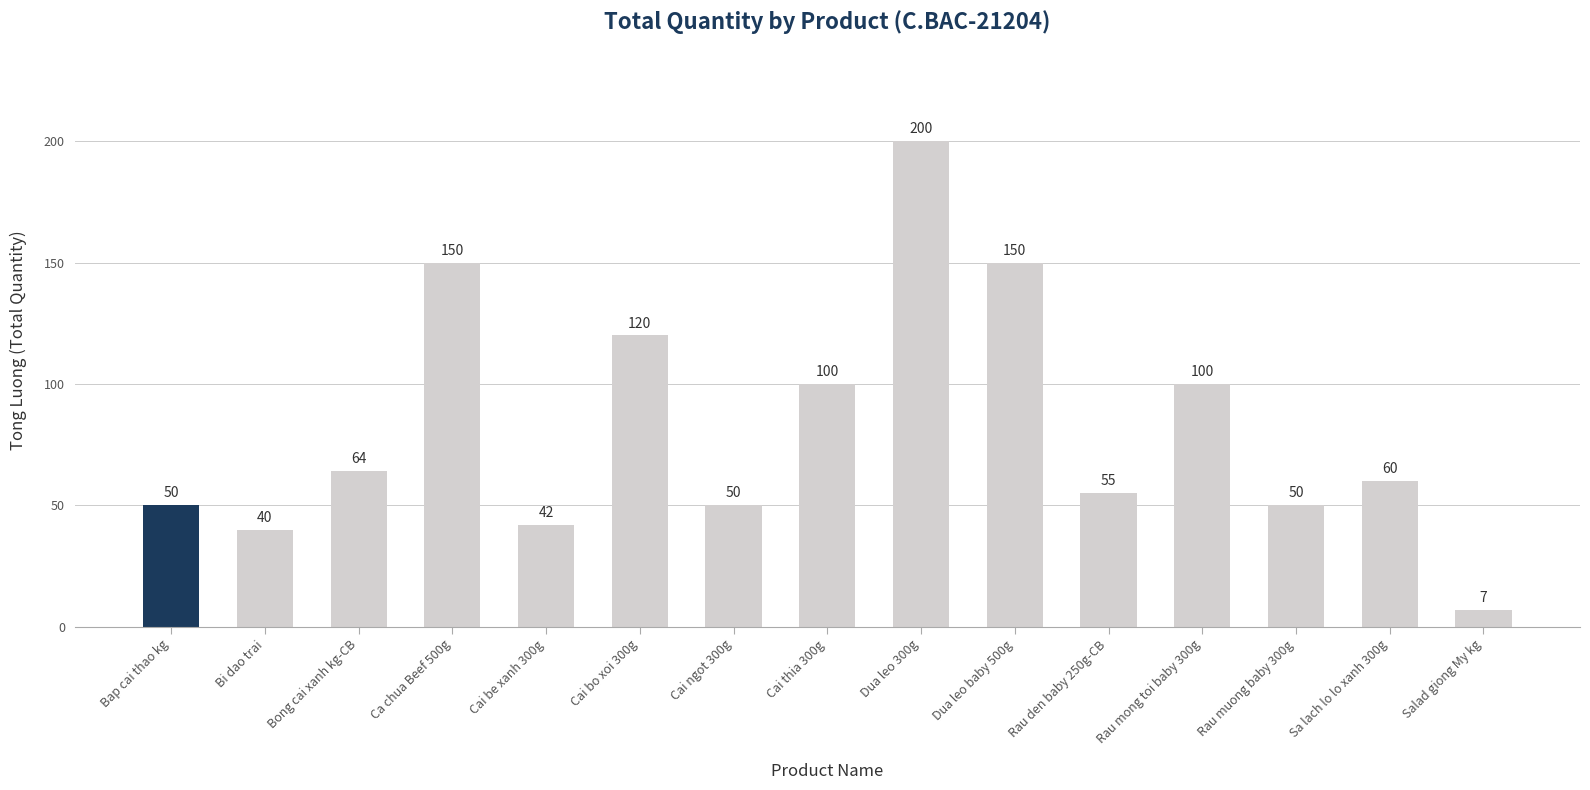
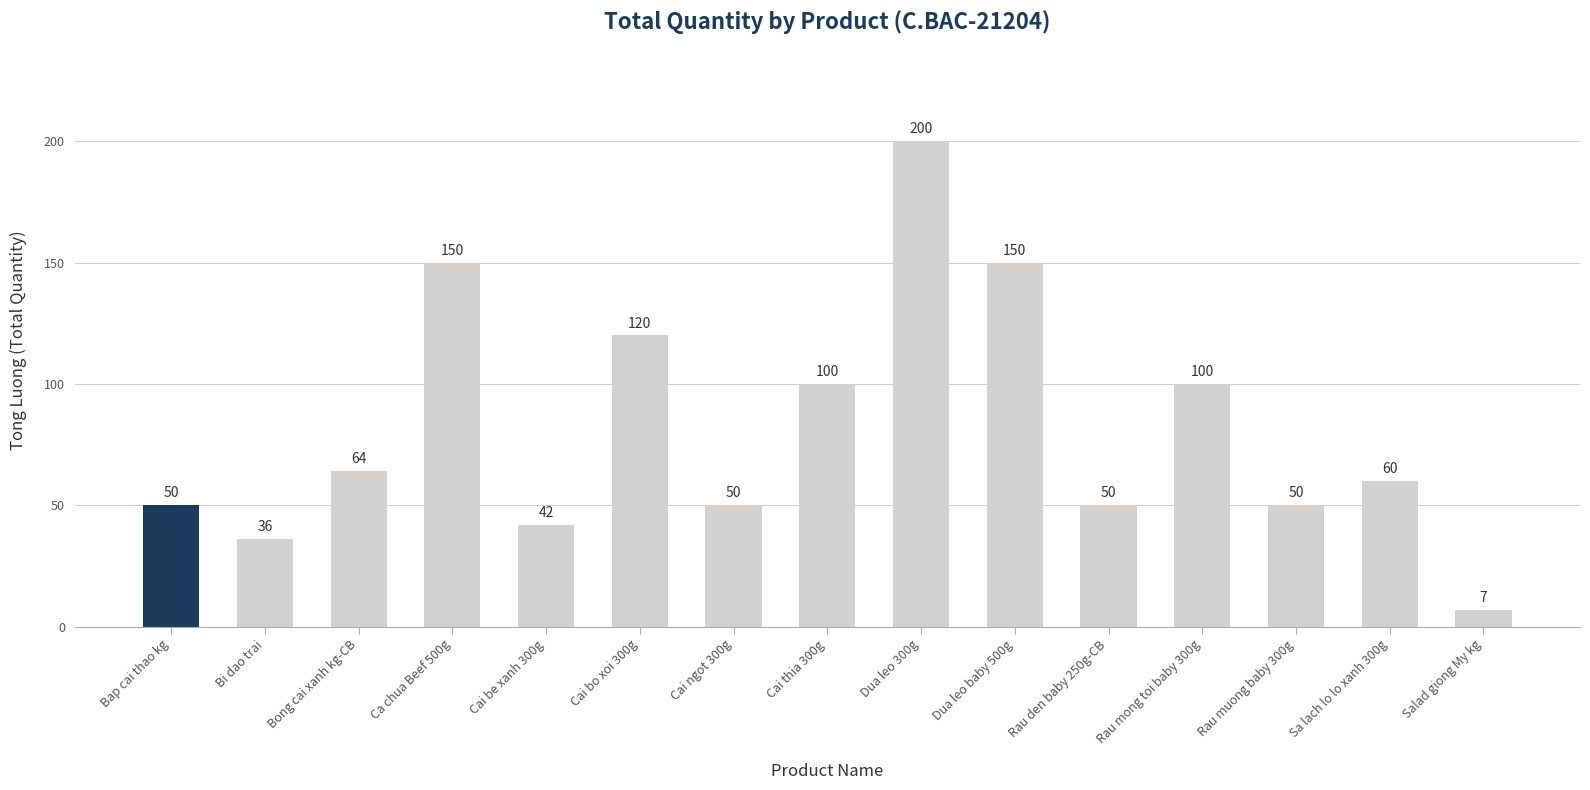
  {
    "Bap cai thao kg": 50,
-   "Bi dao trai": 40,
+   "Bi dao trai": 36,
    "Bong cai xanh kg-CB": 64,
    "Ca chua Beef 500g": 150,
    "Cai be xanh 300g": 42,
    "Cai bo xoi 300g": 120,
    "Cai ngot 300g": 50,
    "Cai thia 300g": 100,
    "Dua leo 300g": 200,
    "Dua leo baby 500g": 150,
-   "Rau den baby 250g-CB": 55,
+   "Rau den baby 250g-CB": 50,
    "Rau mong toi baby 300g": 100,
    "Rau muong baby 300g": 50,
    "Sa lach lo lo xanh 300g": 60,
    "Salad giong My kg": 7
  }
